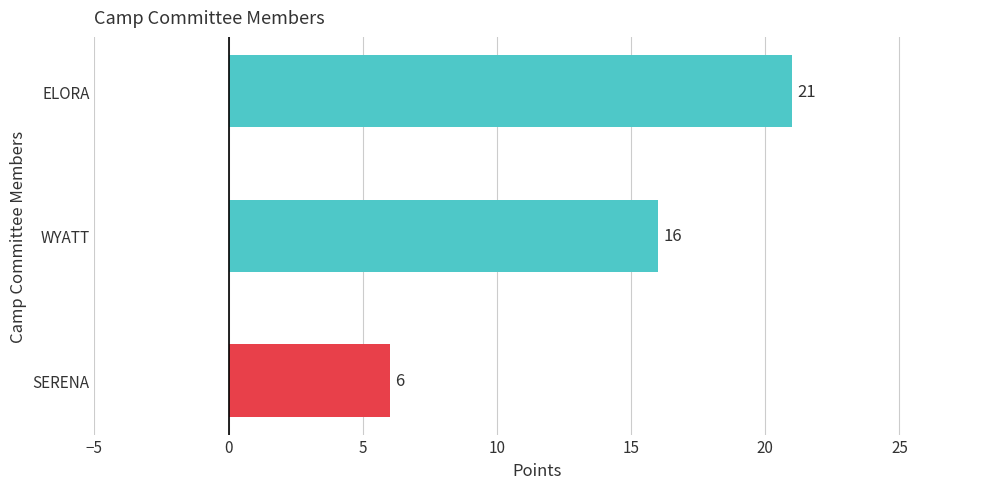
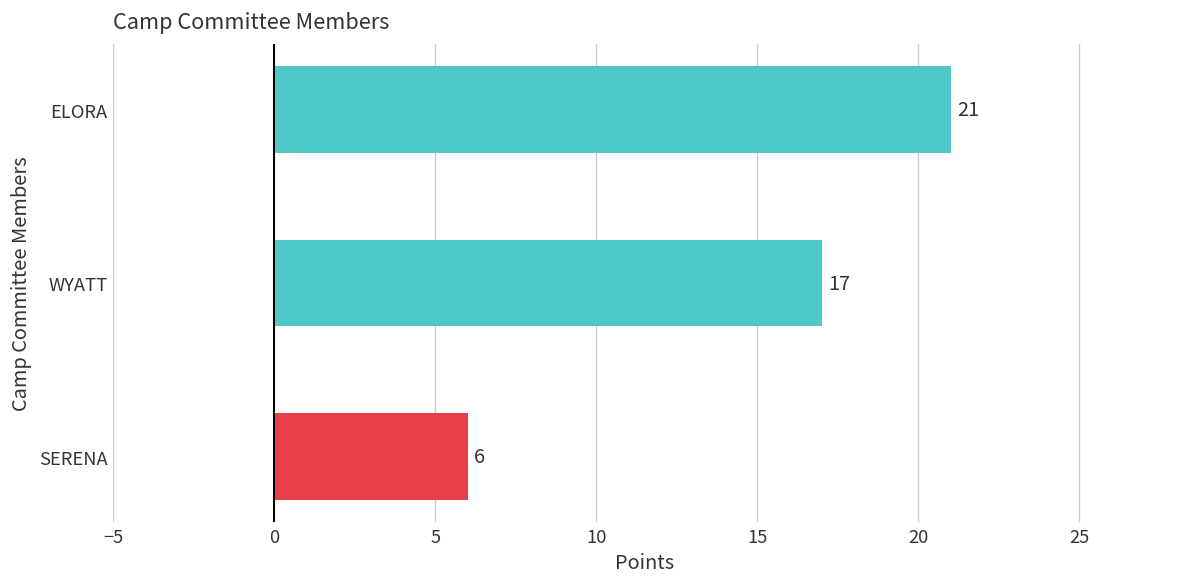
  {
    "ELORA": 21,
-   "WYATT": 16,
+   "WYATT": 17,
    "SERENA": 6
  }
